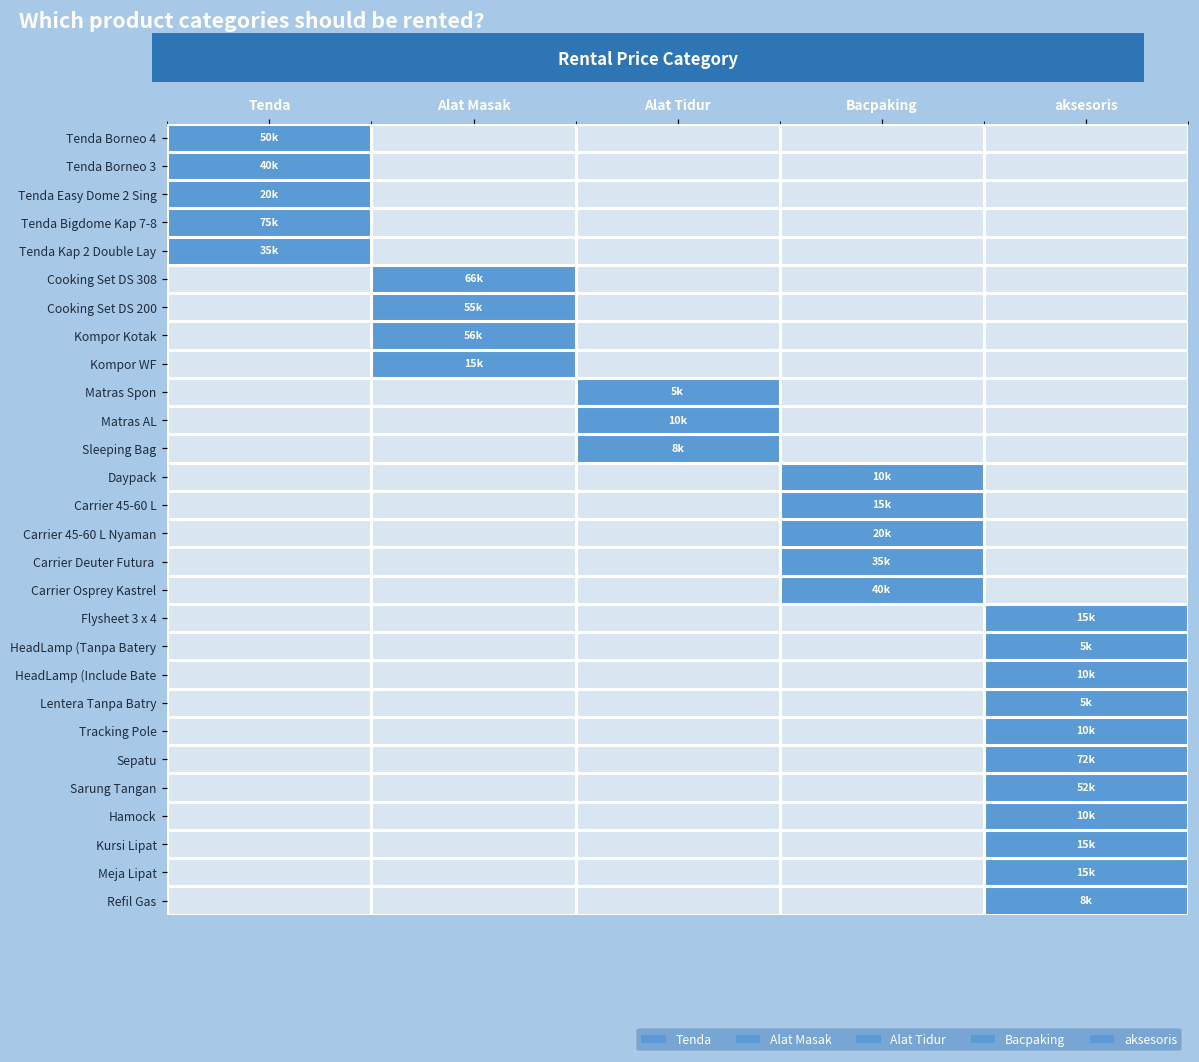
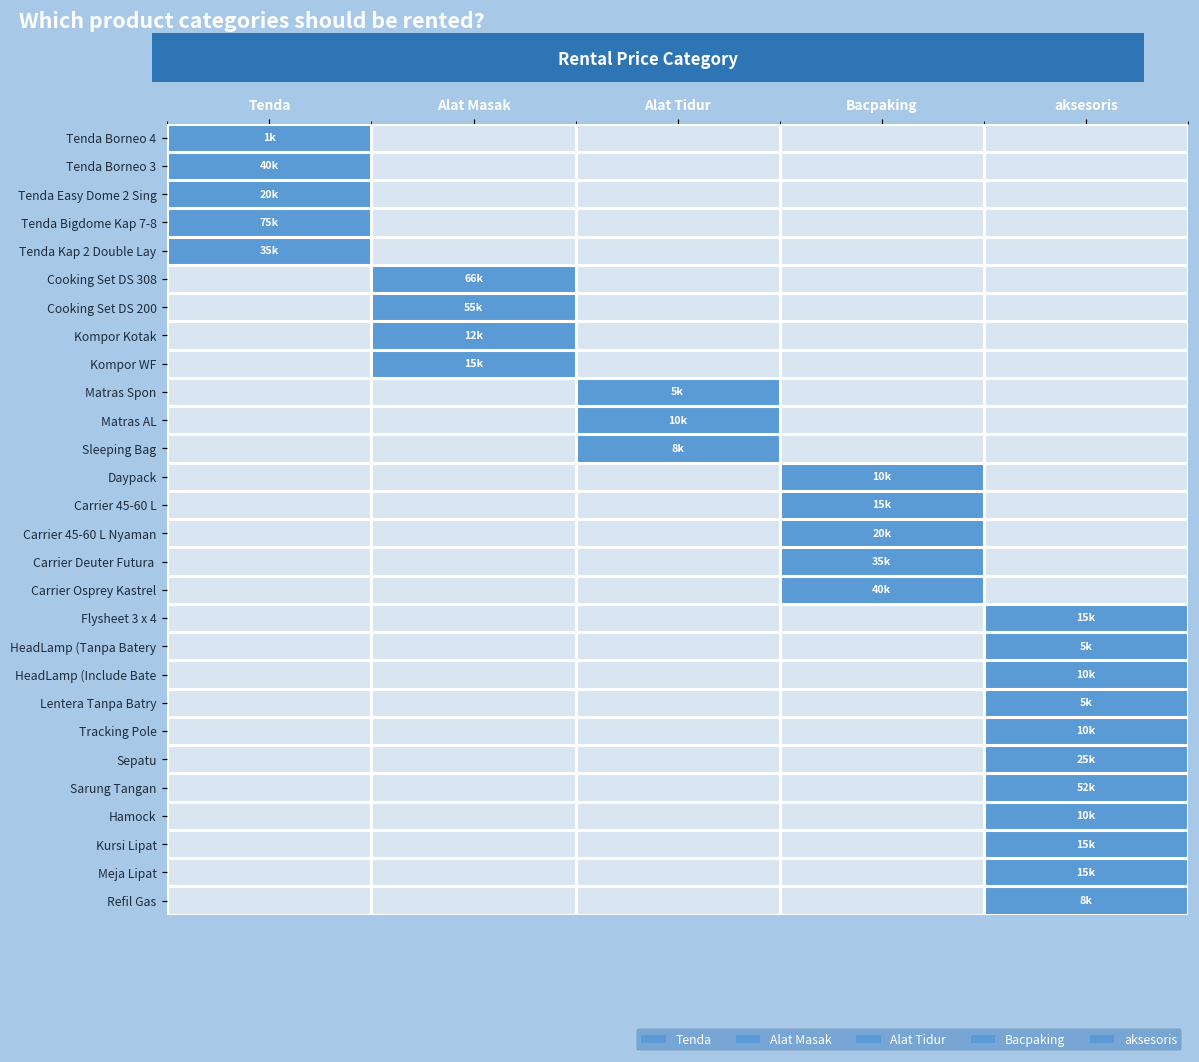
  {
    "Tenda Borneo 4": {
-     "Tenda": "50k"
+     "Tenda": "1k"
    },
    "Tenda Borneo 3": {
      "Tenda": "40k"
    },
    "Tenda Easy Dome 2 Sing": {
      "Tenda": "20k"
    },
    "Tenda Bigdome Kap 7-8": {
      "Tenda": "75k"
    },
    "Tenda Kap 2 Double Lay": {
      "Tenda": "35k"
    },
    "Cooking Set DS 308": {
      "Alat Masak": "66k"
    },
    "Cooking Set DS 200": {
      "Alat Masak": "55k"
    },
    "Kompor Kotak": {
-     "Alat Masak": "56k"
+     "Alat Masak": "12k"
    },
    "Kompor WF": {
      "Alat Masak": "15k"
    },
    "Matras Spon": {
      "Alat Tidur": "5k"
    },
    "Matras AL": {
      "Alat Tidur": "10k"
    },
    "Sleeping Bag": {
      "Alat Tidur": "8k"
    },
    "Daypack": {
      "Bacpaking": "10k"
    },
    "Carrier 45-60 L": {
      "Bacpaking": "15k"
    },
    "Carrier 45-60 L Nyaman": {
      "Bacpaking": "20k"
    },
    "Carrier Deuter Futura": {
      "Bacpaking": "35k"
    },
    "Carrier Osprey Kastrel": {
      "Bacpaking": "40k"
    },
    "Flysheet 3 x 4": {
      "aksesoris": "15k"
    },
    "HeadLamp (Tanpa Batery": {
      "aksesoris": "5k"
    },
    "HeadLamp (Include Bate": {
      "aksesoris": "10k"
    },
    "Lentera Tanpa Batry": {
      "aksesoris": "5k"
    },
    "Tracking Pole": {
      "aksesoris": "10k"
    },
    "Sepatu": {
-     "aksesoris": "72k"
+     "aksesoris": "25k"
    },
    "Sarung Tangan": {
      "aksesoris": "52k"
    },
    "Hamock": {
      "aksesoris": "10k"
    },
    "Kursi Lipat": {
      "aksesoris": "15k"
    },
    "Meja Lipat": {
      "aksesoris": "15k"
    },
    "Refil Gas": {
      "aksesoris": "8k"
    }
  }
